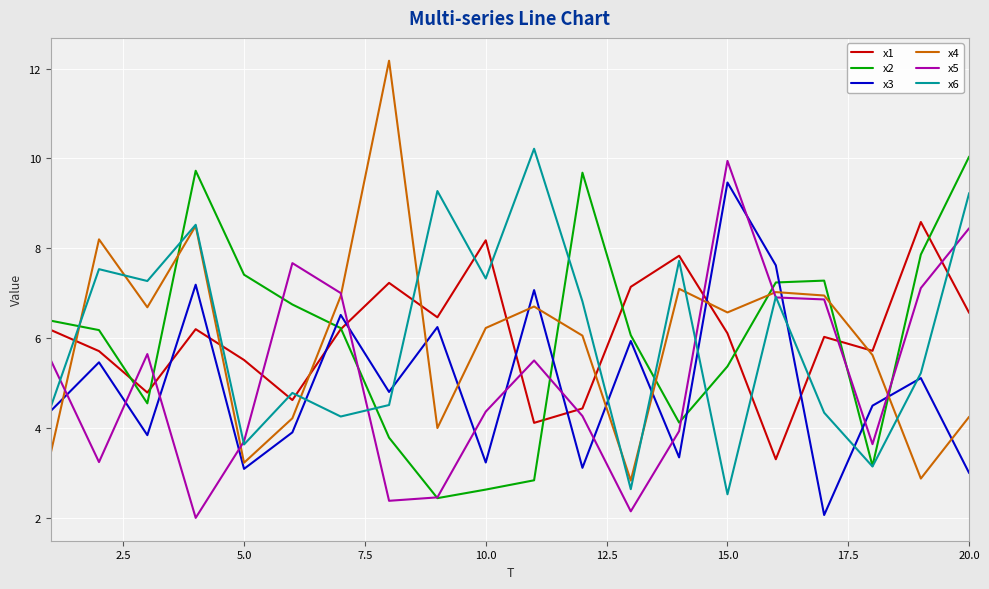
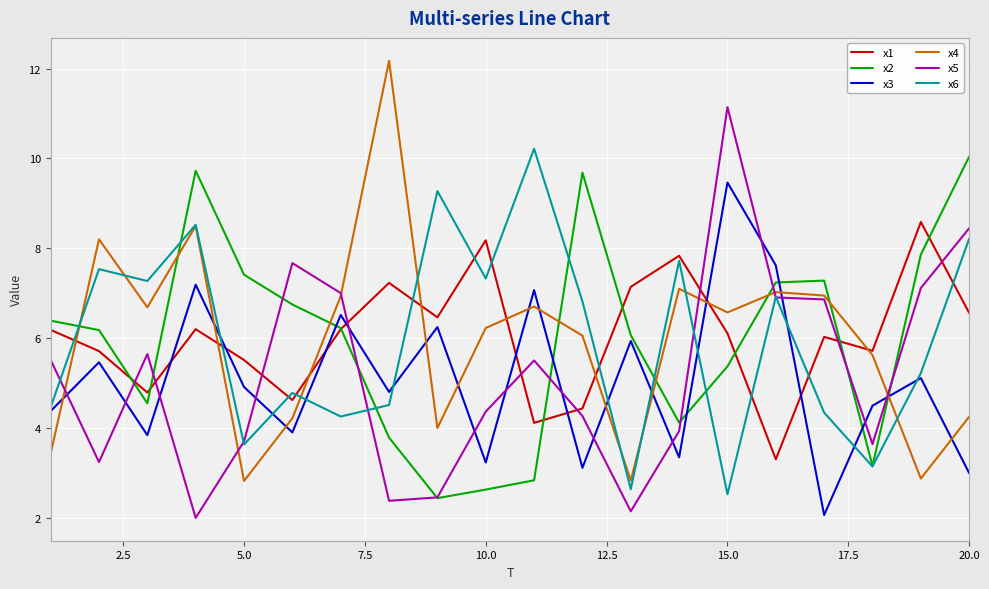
  {
    "x1": {
      "5.0": 5.5,
      "10.0": 8.2,
      "15.0": 6.1,
      "20.0": 6.6
    },
    "x2": {
      "5.0": 7.4,
      "10.0": 2.6,
      "15.0": 5.4,
      "20.0": 10.0
    },
    "x3": {
-     "5.0": 3.1,
+     "5.0": 4.9,
      "10.0": 3.2,
      "15.0": 9.5,
      "20.0": 3.0
    },
    "x4": {
-     "5.0": 3.2,
+     "5.0": 2.8,
      "10.0": 6.2,
      "15.0": 6.6,
      "20.0": 4.3
    },
    "x5": {
      "5.0": 3.7,
      "10.0": 4.4,
-     "15.0": 9.9,
+     "15.0": 11.1,
      "20.0": 8.4
    },
    "x6": {
      "5.0": 3.6,
      "10.0": 7.3,
      "15.0": 2.5,
-     "20.0": 9.2
+     "20.0": 8.2
    }
  }
